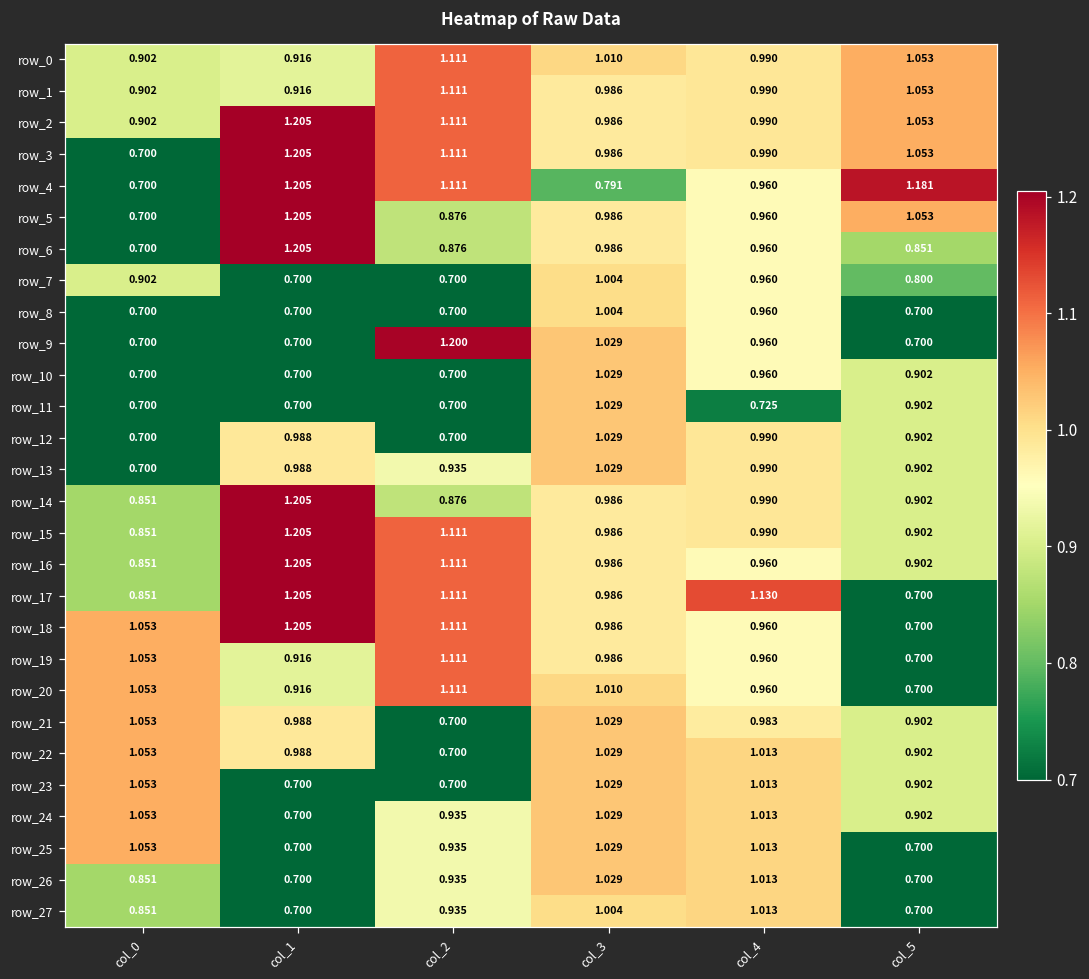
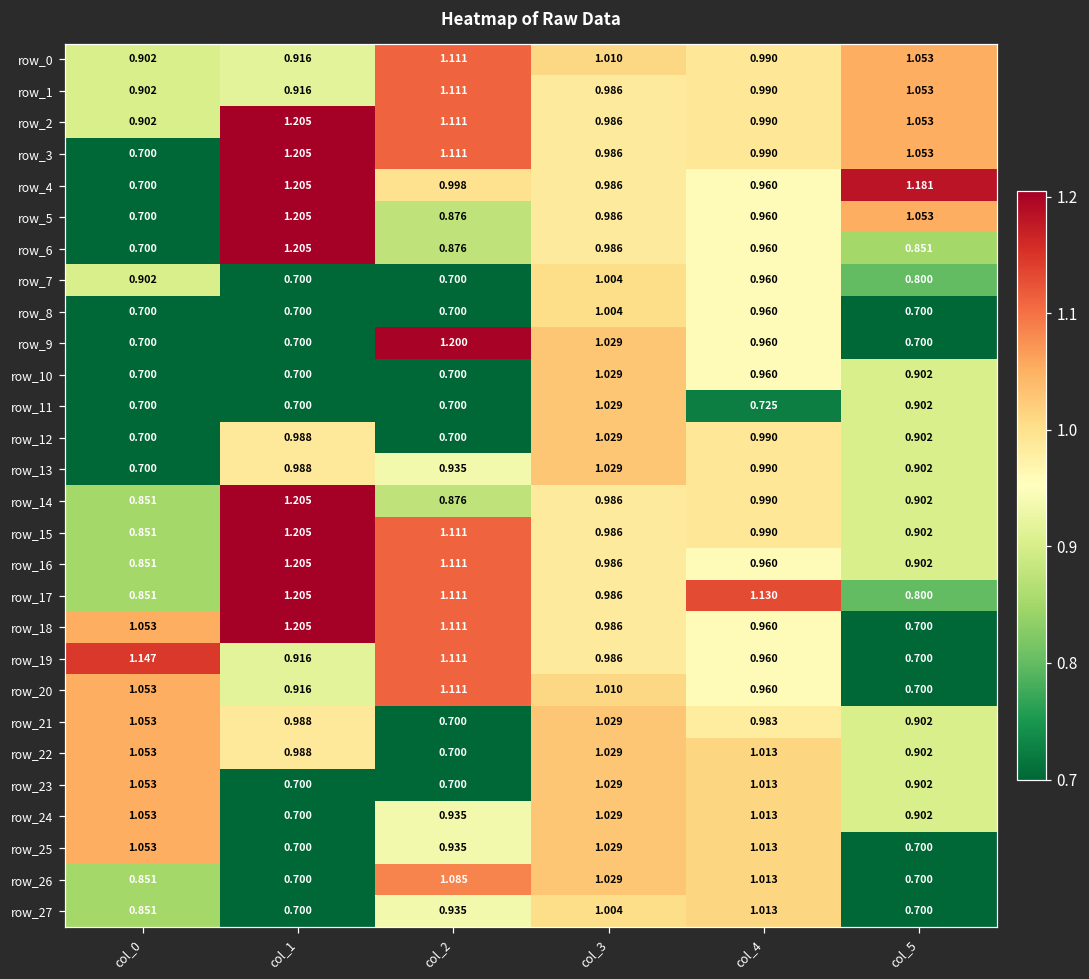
  {
    "row_0": {
      "col_0": 0.902,
      "col_1": 0.916,
      "col_2": 1.111,
      "col_3": 1.010,
      "col_4": 0.990,
      "col_5": 1.053
    },
    "row_1": {
      "col_0": 0.902,
      "col_1": 0.916,
      "col_2": 1.111,
      "col_3": 0.986,
      "col_4": 0.990,
      "col_5": 1.053
    },
    "row_2": {
      "col_0": 0.902,
      "col_1": 1.205,
      "col_2": 1.111,
      "col_3": 0.986,
      "col_4": 0.990,
      "col_5": 1.053
    },
    "row_3": {
      "col_0": 0.700,
      "col_1": 1.205,
      "col_2": 1.111,
      "col_3": 0.986,
      "col_4": 0.990,
      "col_5": 1.053
    },
    "row_4": {
      "col_0": 0.700,
      "col_1": 1.205,
-     "col_2": 1.111,
-     "col_3": 0.791,
+     "col_2": 0.998,
+     "col_3": 0.986,
      "col_4": 0.960,
      "col_5": 1.181
    },
    "row_5": {
      "col_0": 0.700,
      "col_1": 1.205,
      "col_2": 0.876,
      "col_3": 0.986,
      "col_4": 0.960,
      "col_5": 1.053
    },
    "row_6": {
      "col_0": 0.700,
      "col_1": 1.205,
      "col_2": 0.876,
      "col_3": 0.986,
      "col_4": 0.960,
      "col_5": 0.851
    },
    "row_7": {
      "col_0": 0.902,
      "col_1": 0.700,
      "col_2": 0.700,
      "col_3": 1.004,
      "col_4": 0.960,
      "col_5": 0.800
    },
    "row_8": {
      "col_0": 0.700,
      "col_1": 0.700,
      "col_2": 0.700,
      "col_3": 1.004,
      "col_4": 0.960,
      "col_5": 0.700
    },
    "row_9": {
      "col_0": 0.700,
      "col_1": 0.700,
      "col_2": 1.200,
      "col_3": 1.029,
      "col_4": 0.960,
      "col_5": 0.700
    },
    "row_10": {
      "col_0": 0.700,
      "col_1": 0.700,
      "col_2": 0.700,
      "col_3": 1.029,
      "col_4": 0.960,
      "col_5": 0.902
    },
    "row_11": {
      "col_0": 0.700,
      "col_1": 0.700,
      "col_2": 0.700,
      "col_3": 1.029,
      "col_4": 0.725,
      "col_5": 0.902
    },
    "row_12": {
      "col_0": 0.700,
      "col_1": 0.988,
      "col_2": 0.700,
      "col_3": 1.029,
      "col_4": 0.990,
      "col_5": 0.902
    },
    "row_13": {
      "col_0": 0.700,
      "col_1": 0.988,
      "col_2": 0.935,
      "col_3": 1.029,
      "col_4": 0.990,
      "col_5": 0.902
    },
    "row_14": {
      "col_0": 0.851,
      "col_1": 1.205,
      "col_2": 0.876,
      "col_3": 0.986,
      "col_4": 0.990,
      "col_5": 0.902
    },
    "row_15": {
      "col_0": 0.851,
      "col_1": 1.205,
      "col_2": 1.111,
      "col_3": 0.986,
      "col_4": 0.990,
      "col_5": 0.902
    },
    "row_16": {
      "col_0": 0.851,
      "col_1": 1.205,
      "col_2": 1.111,
      "col_3": 0.986,
      "col_4": 0.960,
      "col_5": 0.902
    },
    "row_17": {
      "col_0": 0.851,
      "col_1": 1.205,
      "col_2": 1.111,
      "col_3": 0.986,
      "col_4": 1.130,
-     "col_5": 0.700
+     "col_5": 0.800
    },
    "row_18": {
      "col_0": 1.053,
      "col_1": 1.205,
      "col_2": 1.111,
      "col_3": 0.986,
      "col_4": 0.960,
      "col_5": 0.700
    },
    "row_19": {
-     "col_0": 1.053,
+     "col_0": 1.147,
      "col_1": 0.916,
      "col_2": 1.111,
      "col_3": 0.986,
      "col_4": 0.960,
      "col_5": 0.700
    },
    "row_20": {
      "col_0": 1.053,
      "col_1": 0.916,
      "col_2": 1.111,
      "col_3": 1.010,
      "col_4": 0.960,
      "col_5": 0.700
    },
    "row_21": {
      "col_0": 1.053,
      "col_1": 0.988,
      "col_2": 0.700,
      "col_3": 1.029,
      "col_4": 0.983,
      "col_5": 0.902
    },
    "row_22": {
      "col_0": 1.053,
      "col_1": 0.988,
      "col_2": 0.700,
      "col_3": 1.029,
      "col_4": 1.013,
      "col_5": 0.902
    },
    "row_23": {
      "col_0": 1.053,
      "col_1": 0.700,
      "col_2": 0.700,
      "col_3": 1.029,
      "col_4": 1.013,
      "col_5": 0.902
    },
    "row_24": {
      "col_0": 1.053,
      "col_1": 0.700,
      "col_2": 0.935,
      "col_3": 1.029,
      "col_4": 1.013,
      "col_5": 0.902
    },
    "row_25": {
      "col_0": 1.053,
      "col_1": 0.700,
      "col_2": 0.935,
      "col_3": 1.029,
      "col_4": 1.013,
      "col_5": 0.700
    },
    "row_26": {
      "col_0": 0.851,
      "col_1": 0.700,
-     "col_2": 0.935,
+     "col_2": 1.085,
      "col_3": 1.029,
      "col_4": 1.013,
      "col_5": 0.700
    },
    "row_27": {
      "col_0": 0.851,
      "col_1": 0.700,
      "col_2": 0.935,
      "col_3": 1.004,
      "col_4": 1.013,
      "col_5": 0.700
    }
  }
